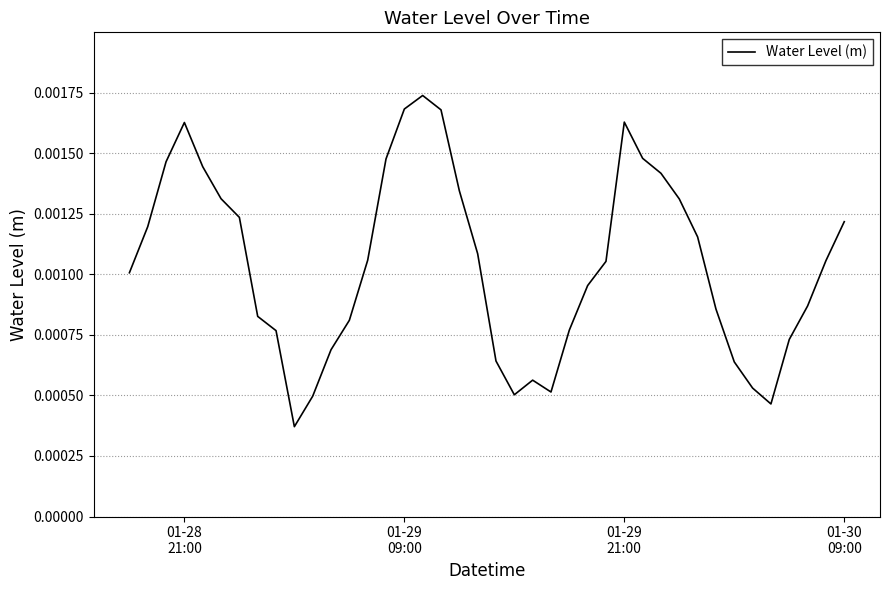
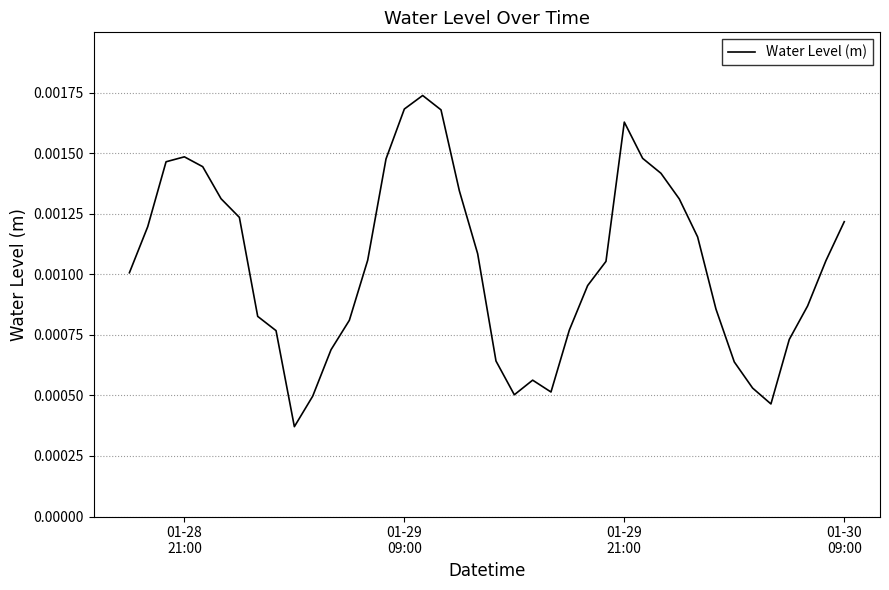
  {
-   "01-28 21:00": 0.00163,
+   "01-28 21:00": 0.00148,
    "01-29 09:00": 0.00168,
    "01-29 21:00": 0.00163,
    "01-30 09:00": 0.00122
  }
